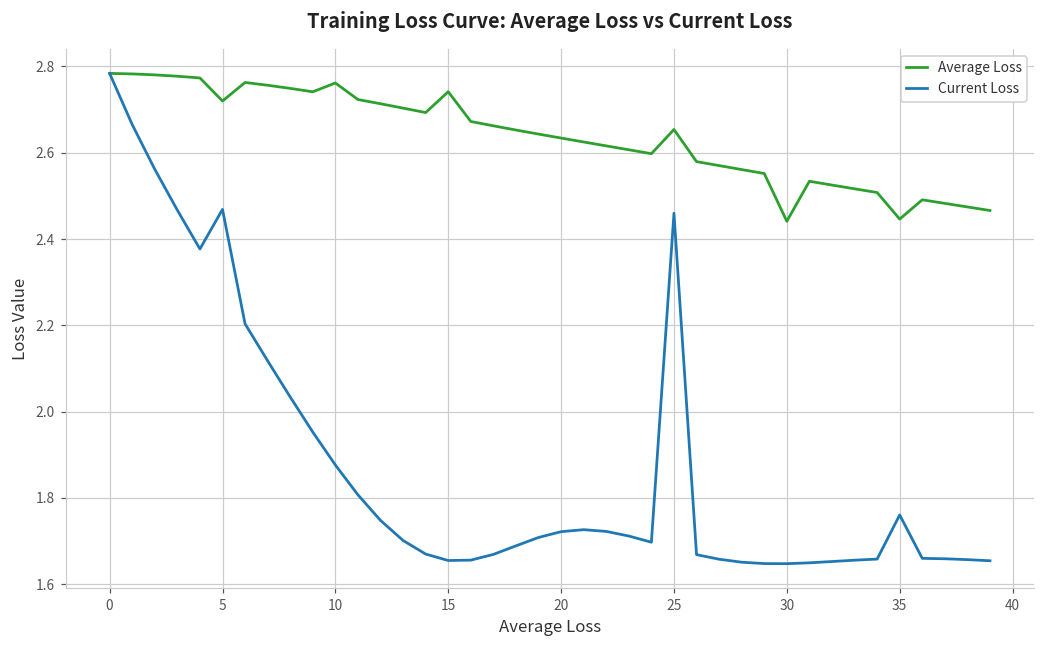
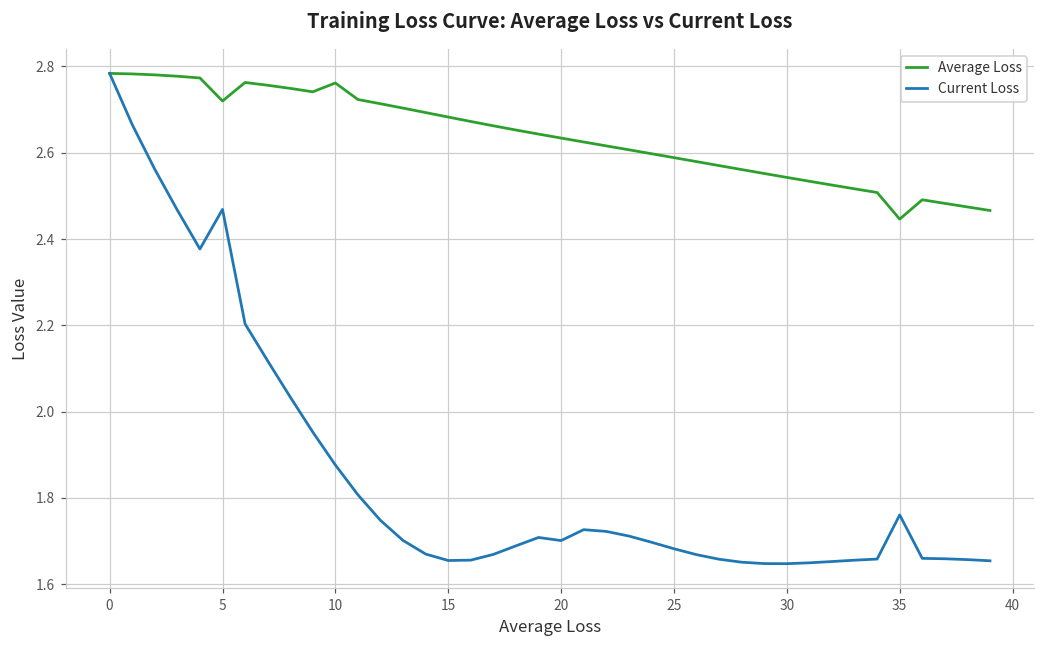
  {
    "Average Loss": {
      "5": 2.72,
      "10": 2.76,
-     "15": 2.74,
+     "15": 2.68,
      "20": 2.63,
-     "25": 2.65,
-     "30": 2.44,
+     "25": 2.59,
+     "30": 2.54,
      "35": 2.45
    },
    "Current Loss": {
      "5": 2.47,
      "10": 1.88,
      "15": 1.66,
-     "20": 1.72,
-     "25": 2.46,
+     "20": 1.70,
+     "25": 1.68,
      "30": 1.65,
      "35": 1.76
    }
  }
